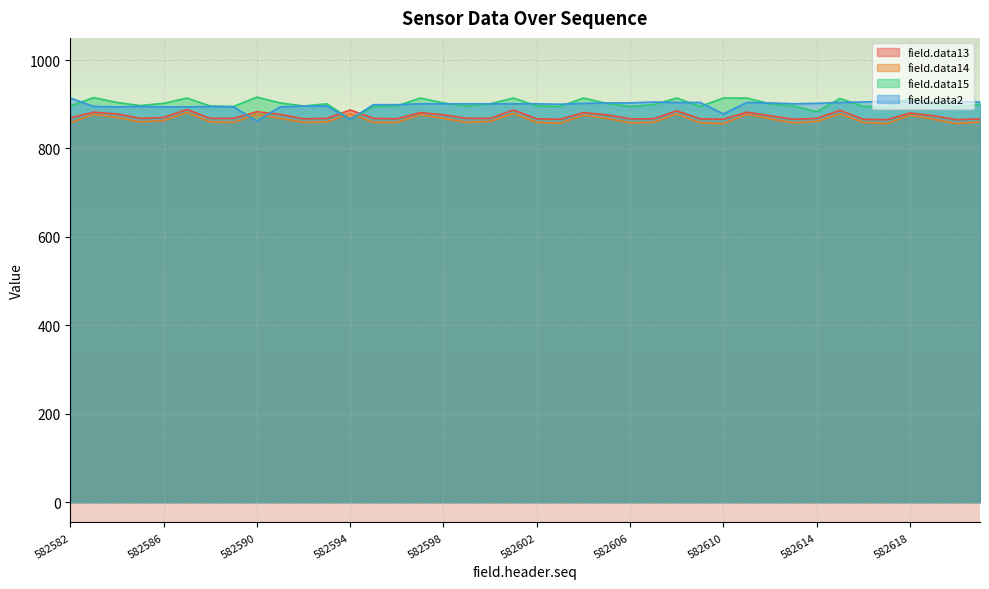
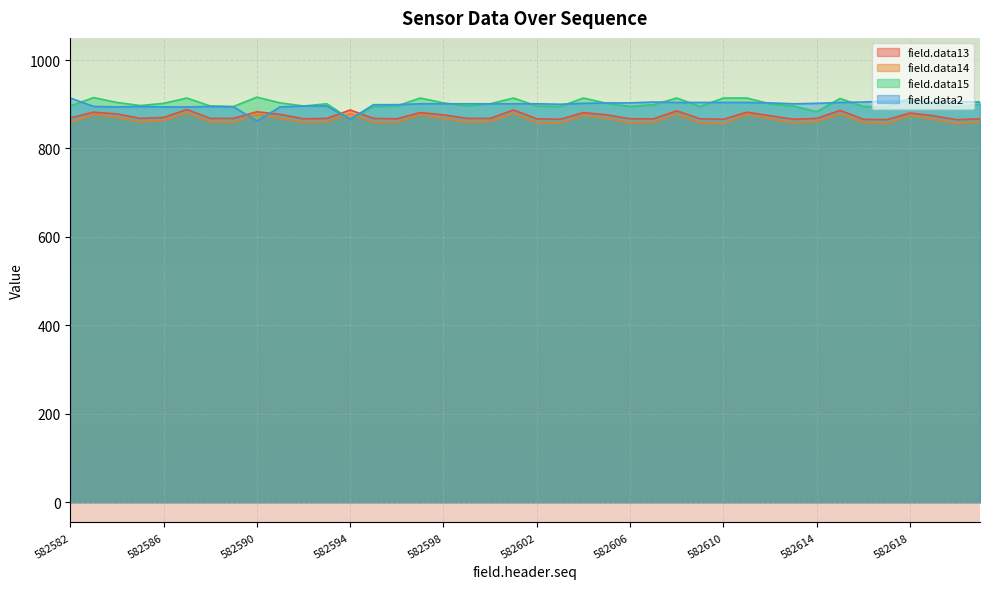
  {
    "field.data15": {
      "582582": 900,
      "582586": 900,
      "582590": 920,
      "582606": 900,
      "582610": 910,
      "582614": 880
    },
    "field.data2": {
      "582582": 910,
      "582586": 890,
      "582590": 860,
      "582606": 900,
-     "582610": 880,
+     "582610": 900,
      "582614": 900
    }
  }
